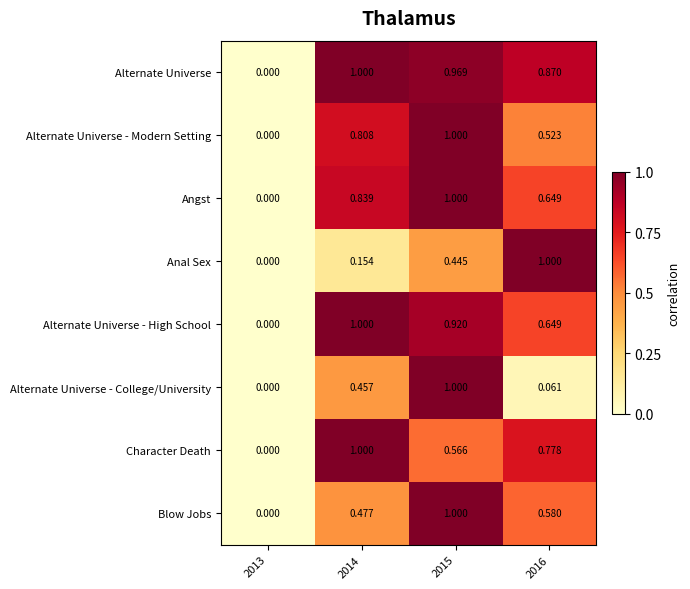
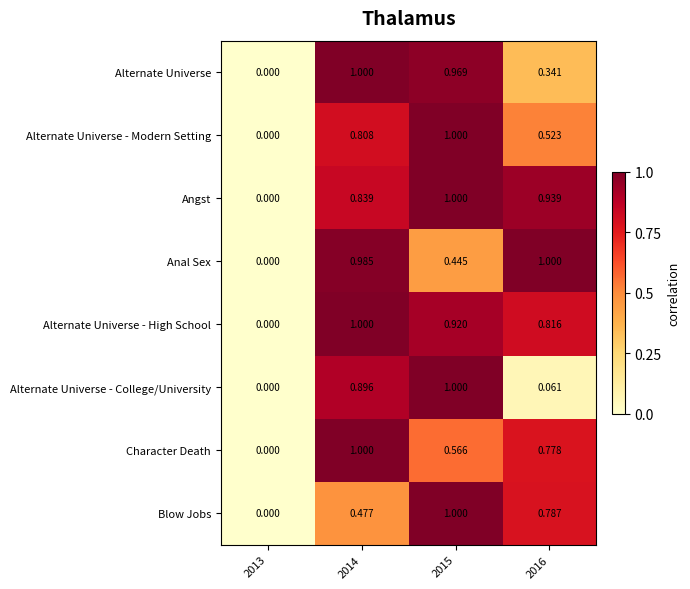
  {
    "Alternate Universe": {
      "2013": 0.000,
      "2014": 1.000,
      "2015": 0.969,
-     "2016": 0.870
+     "2016": 0.341
    },
    "Alternate Universe - Modern Setting": {
      "2013": 0.000,
      "2014": 0.808,
      "2015": 1.000,
      "2016": 0.523
    },
    "Angst": {
      "2013": 0.000,
      "2014": 0.839,
      "2015": 1.000,
-     "2016": 0.649
+     "2016": 0.939
    },
    "Anal Sex": {
      "2013": 0.000,
-     "2014": 0.154,
+     "2014": 0.985,
      "2015": 0.445,
      "2016": 1.000
    },
    "Alternate Universe - High School": {
      "2013": 0.000,
      "2014": 1.000,
      "2015": 0.920,
-     "2016": 0.649
+     "2016": 0.816
    },
    "Alternate Universe - College/University": {
      "2013": 0.000,
-     "2014": 0.457,
+     "2014": 0.896,
      "2015": 1.000,
      "2016": 0.061
    },
    "Character Death": {
      "2013": 0.000,
      "2014": 1.000,
      "2015": 0.566,
      "2016": 0.778
    },
    "Blow Jobs": {
      "2013": 0.000,
      "2014": 0.477,
      "2015": 1.000,
-     "2016": 0.580
+     "2016": 0.787
    }
  }
